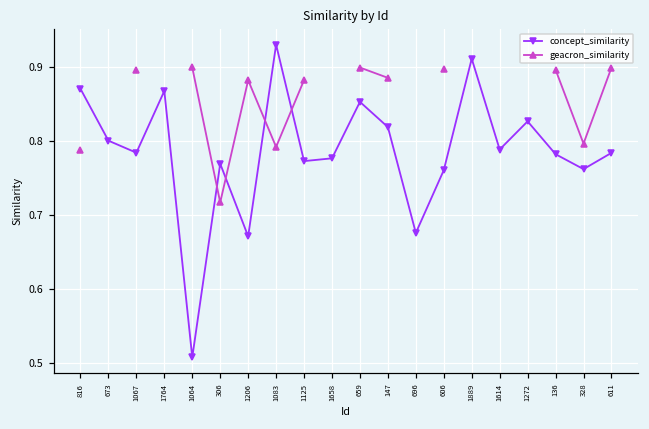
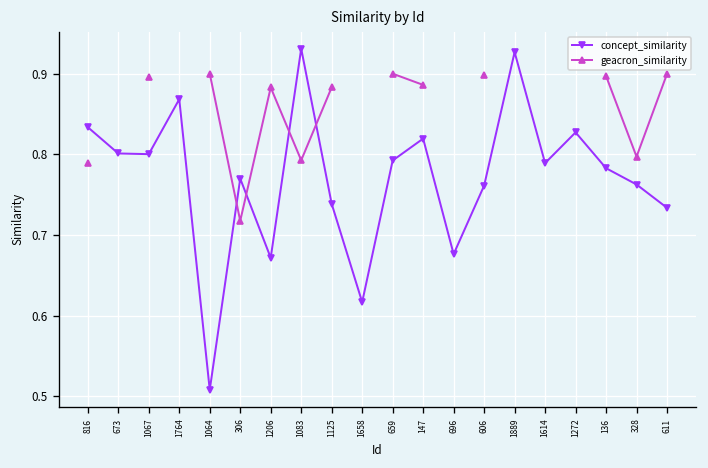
  {
    "concept_similarity": {
-     "816": 0.87,
+     "816": 0.83,
      "673": 0.80,
-     "1067": 0.78,
+     "1067": 0.80,
      "1764": 0.87,
      "1064": 0.51,
      "306": 0.77,
      "1206": 0.67,
      "1083": 0.93,
-     "1125": 0.77,
-     "1658": 0.78,
-     "659": 0.85,
+     "1125": 0.74,
+     "1658": 0.62,
+     "659": 0.79,
      "147": 0.82,
      "696": 0.68,
      "606": 0.76,
-     "1889": 0.91,
+     "1889": 0.93,
      "1614": 0.79,
      "1272": 0.83,
      "136": 0.78,
      "328": 0.76,
-     "611": 0.78
+     "611": 0.73
    },
    "geacron_similarity": {
      "816": 0.79,
      "1067": 0.90,
      "1064": 0.90,
      "306": 0.72,
      "1206": 0.88,
      "1083": 0.79,
      "1125": 0.88,
      "659": 0.90,
      "147": 0.89,
      "606": 0.90,
      "136": 0.90,
      "328": 0.80,
      "611": 0.90
    }
  }
